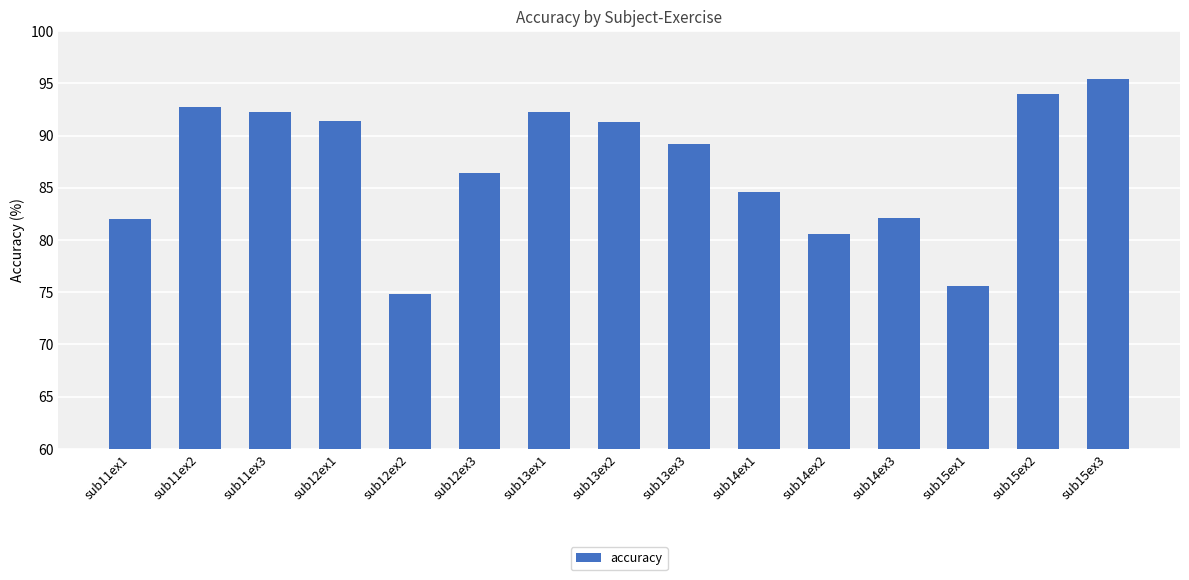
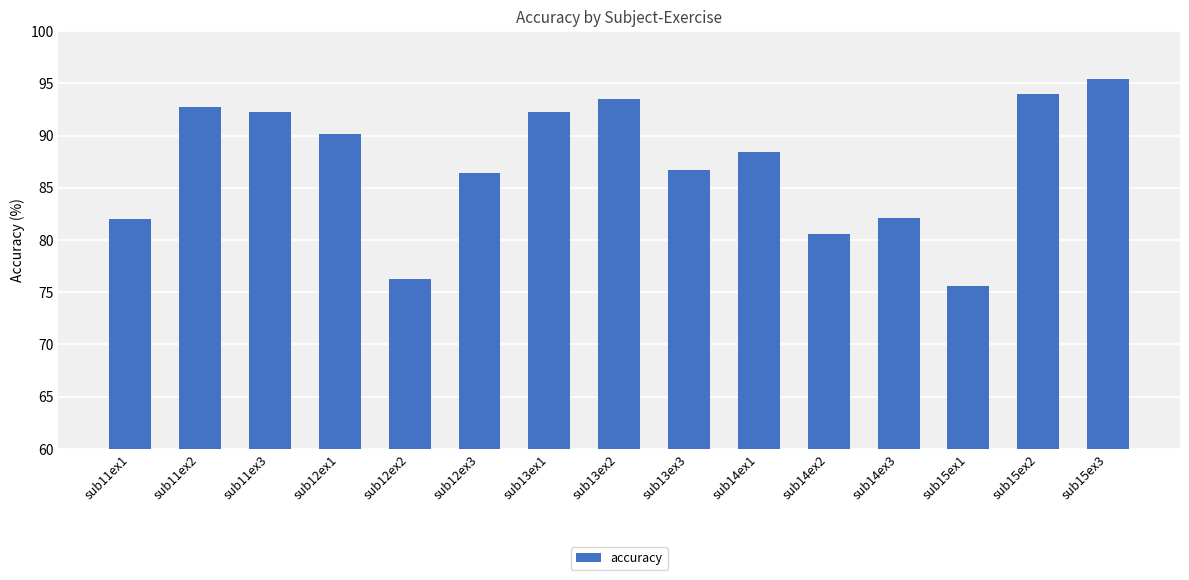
  {
    "sub11ex1": 82.0,
    "sub11ex2": 92.7,
    "sub11ex3": 92.3,
-   "sub12ex1": 91.4,
-   "sub12ex2": 74.9,
+   "sub12ex1": 90.1,
+   "sub12ex2": 76.2,
    "sub12ex3": 86.4,
    "sub13ex1": 92.2,
-   "sub13ex2": 91.3,
-   "sub13ex3": 89.2,
-   "sub14ex1": 84.5,
+   "sub13ex2": 93.5,
+   "sub13ex3": 86.7,
+   "sub14ex1": 88.4,
    "sub14ex2": 80.6,
    "sub14ex3": 82.1,
    "sub15ex1": 75.6,
    "sub15ex2": 94.0,
    "sub15ex3": 95.5
  }
